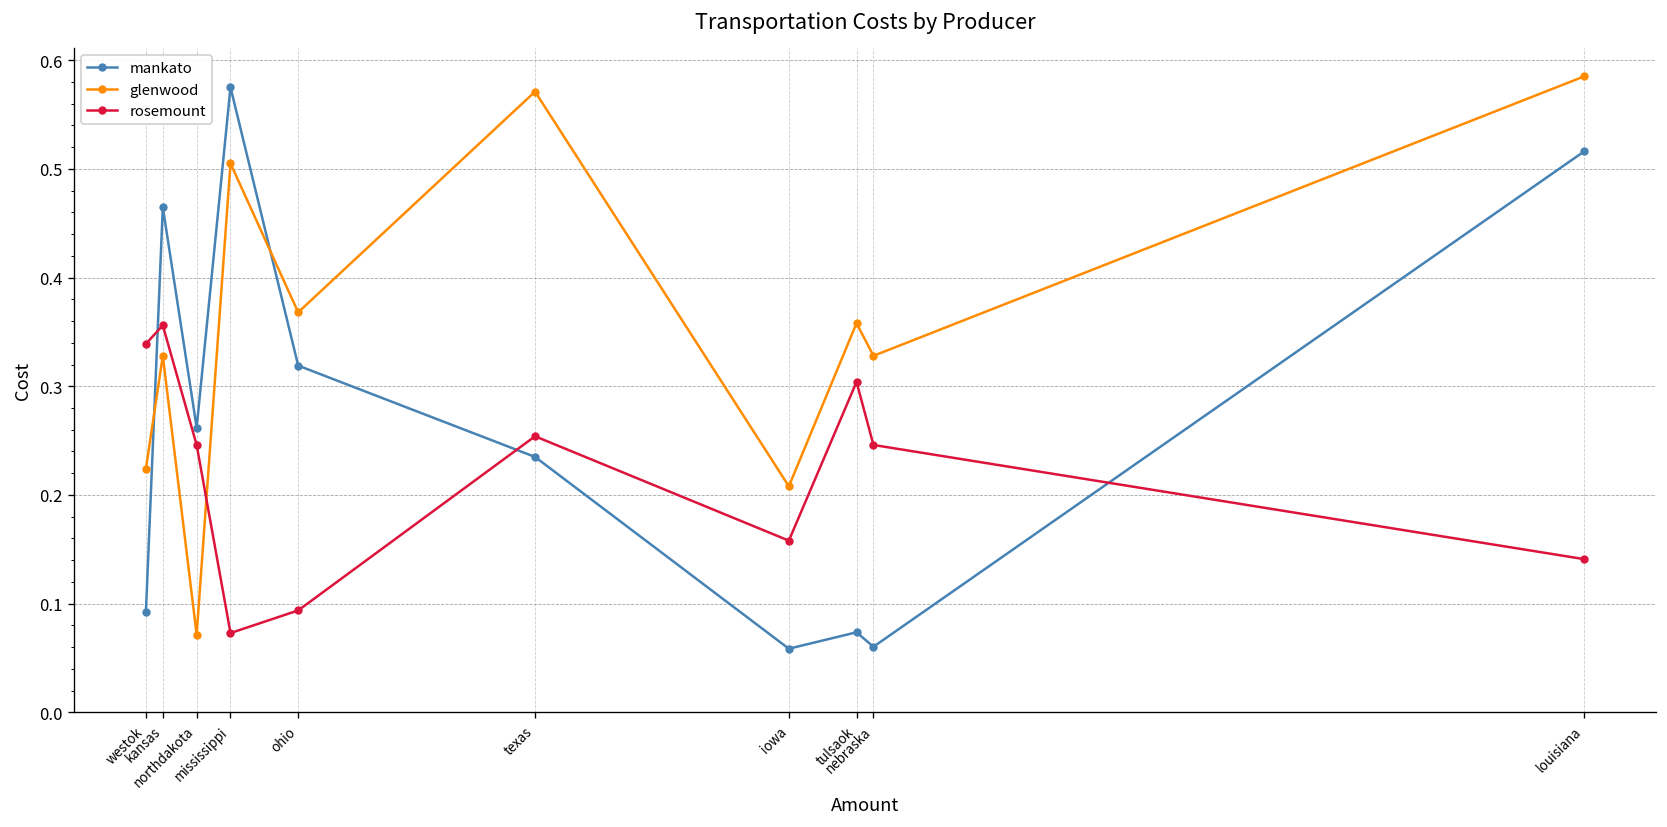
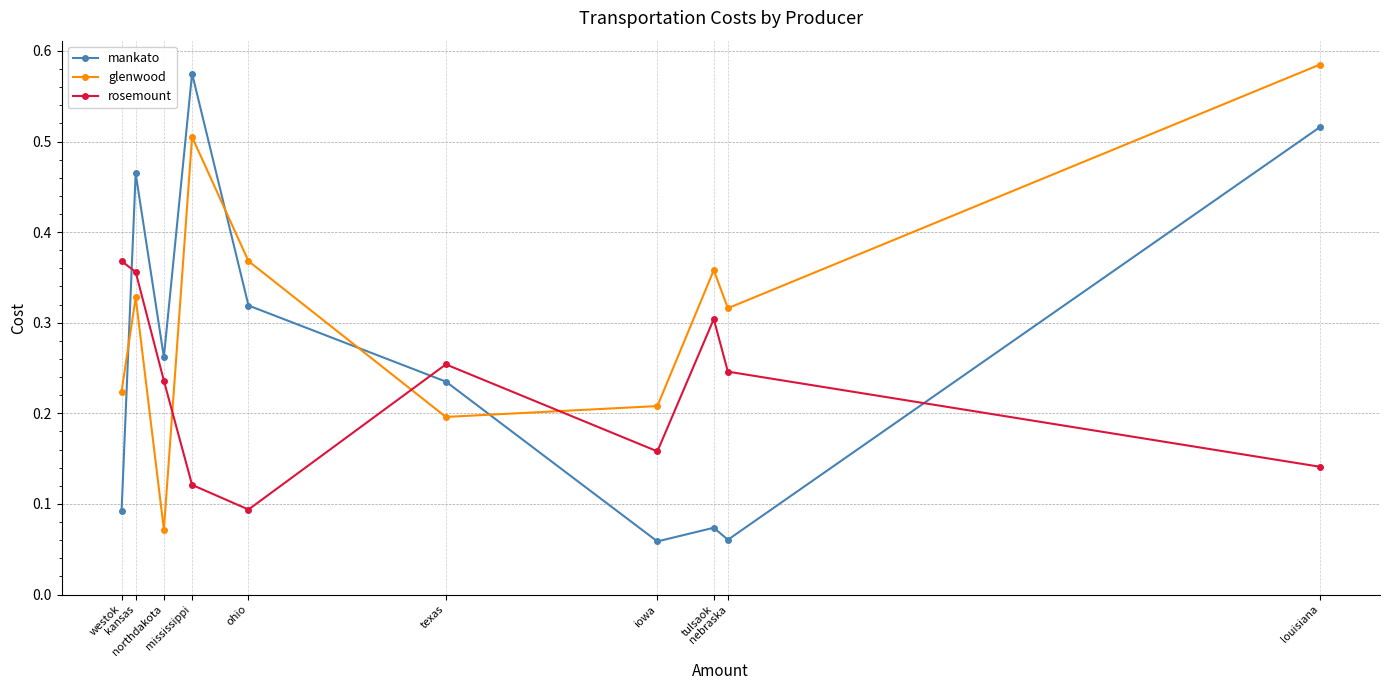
  {
    "mankato": {
      "westok": 0.09,
      "kansas": 0.46,
      "northdakota": 0.26,
      "mississippi": 0.58,
      "ohio": 0.32,
      "texas": 0.24,
      "iowa": 0.06,
      "tulsaok": 0.07,
      "nebraska": 0.06,
      "louisiana": 0.52
    },
    "glenwood": {
      "westok": 0.22,
      "kansas": 0.33,
      "northdakota": 0.07,
      "mississippi": 0.51,
      "ohio": 0.37,
-     "texas": 0.57,
+     "texas": 0.20,
      "iowa": 0.21,
      "tulsaok": 0.36,
-     "nebraska": 0.33,
+     "nebraska": 0.32,
      "louisiana": 0.59
    },
    "rosemount": {
-     "westok": 0.34,
+     "westok": 0.37,
      "kansas": 0.36,
-     "northdakota": 0.25,
-     "mississippi": 0.07,
+     "northdakota": 0.24,
+     "mississippi": 0.12,
      "ohio": 0.09,
      "texas": 0.25,
      "iowa": 0.16,
      "tulsaok": 0.30,
      "nebraska": 0.25,
      "louisiana": 0.14
    }
  }
